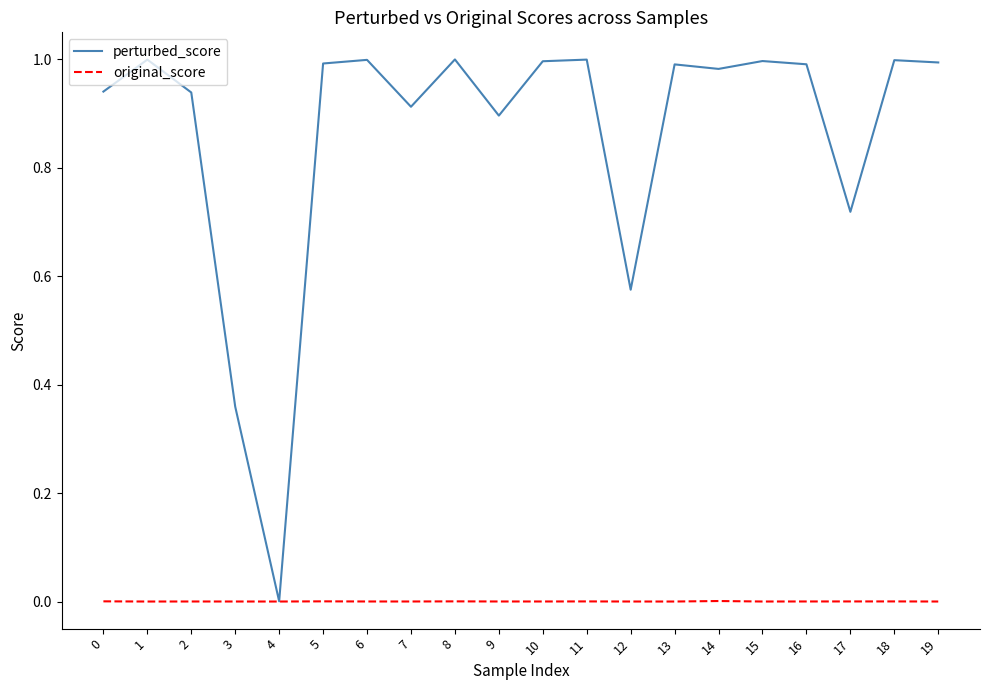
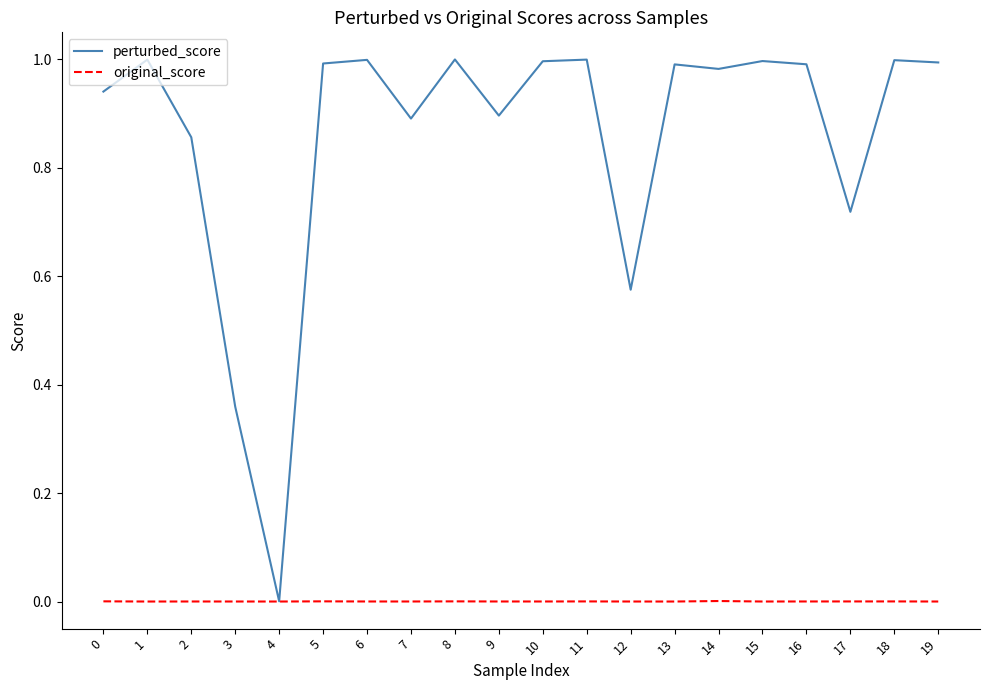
  {
    "perturbed_score": {
      "0": 0.94,
-     "2": 0.94,
+     "2": 0.86,
      "3": 0.36,
      "5": 0.99,
      "6": 1.00,
-     "7": 0.91,
+     "7": 0.89,
      "8": 1.00,
      "9": 0.90,
      "10": 1.00,
      "11": 1.00,
      "12": 0.58,
      "13": 0.99,
      "14": 0.98,
      "15": 1.00,
      "16": 0.99,
      "17": 0.72,
      "18": 1.00,
      "19": 0.99
    },
    "original_score": {
      "0": 0.00,
      "1": 0.00,
      "2": 0.00,
      "3": 0.00,
      "5": 0.00,
      "6": 0.00,
      "7": 0.00,
      "8": 0.00,
      "9": 0.00,
      "10": 0.00,
      "11": 0.00,
      "12": 0.00,
      "13": 0.00,
      "14": 0.00,
      "15": 0.00,
      "16": 0.00,
      "17": 0.00,
      "18": 0.00,
      "19": 0.00
    }
  }
